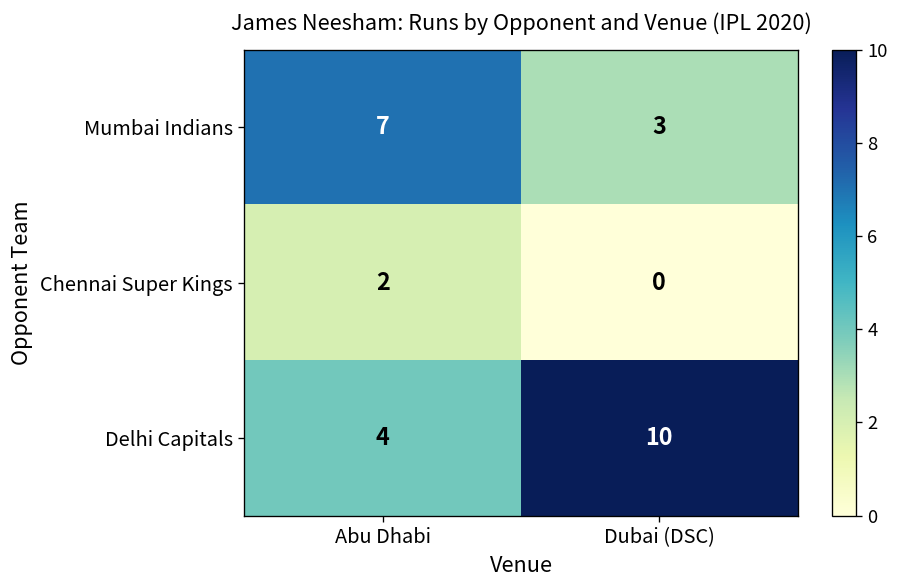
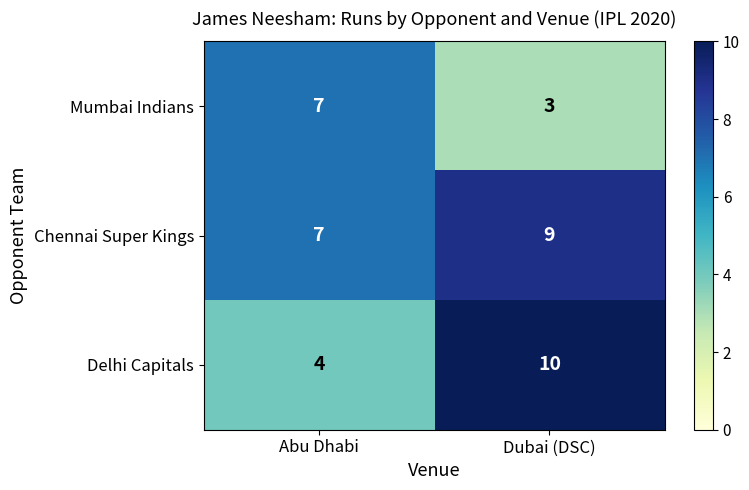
  {
    "Mumbai Indians": {
      "Abu Dhabi": 7,
      "Dubai (DSC)": 3
    },
    "Chennai Super Kings": {
-     "Abu Dhabi": 2,
-     "Dubai (DSC)": 0
+     "Abu Dhabi": 7,
+     "Dubai (DSC)": 9
    },
    "Delhi Capitals": {
      "Abu Dhabi": 4,
      "Dubai (DSC)": 10
    }
  }
